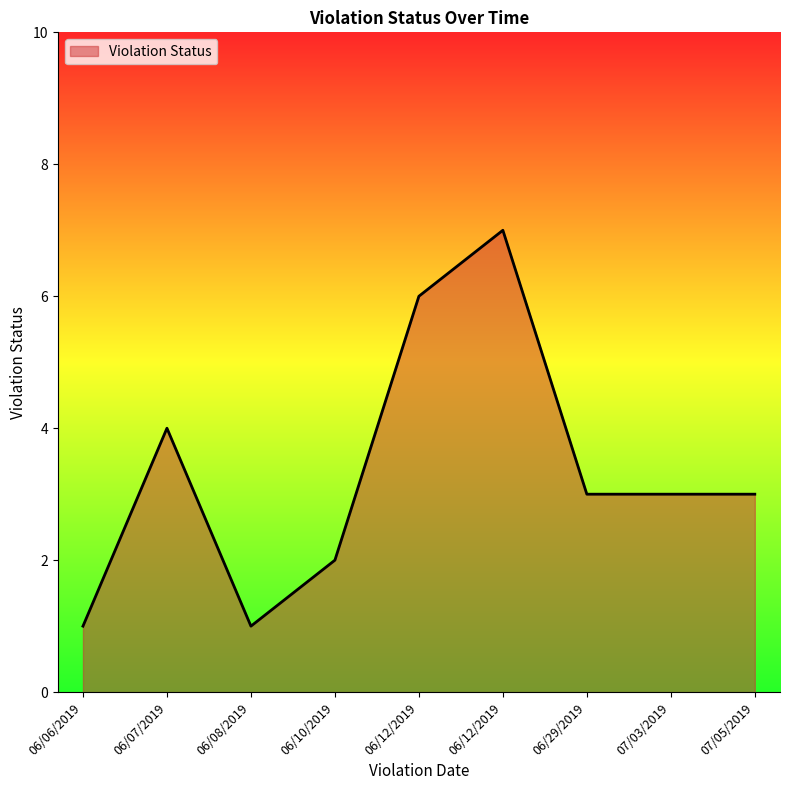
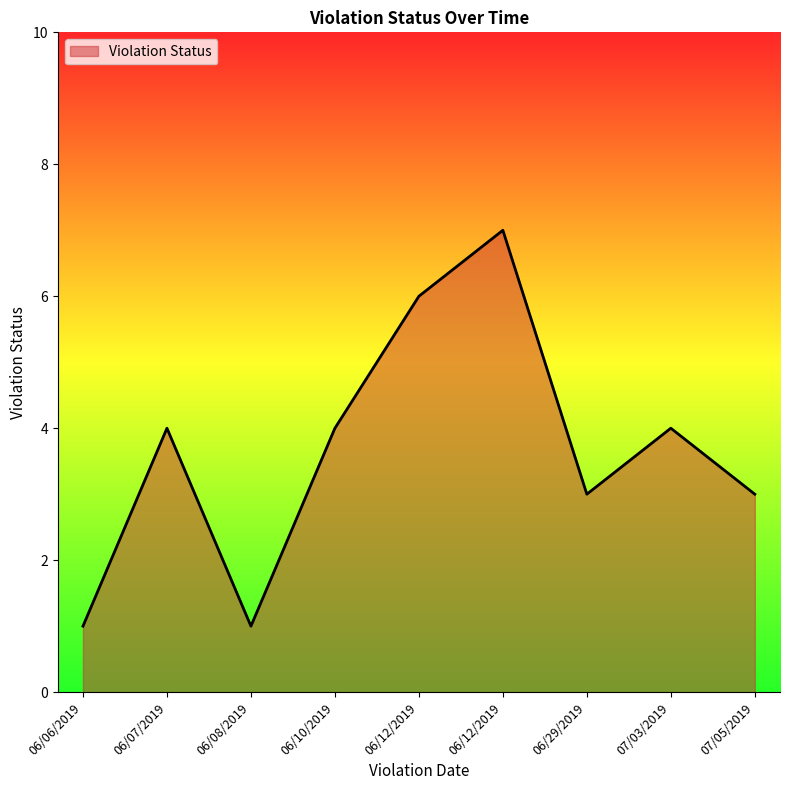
  {
    "06/06/2019": 1,
    "06/07/2019": 4,
    "06/08/2019": 1,
-   "06/10/2019": 2,
+   "06/10/2019": 4,
    "06/29/2019": 3,
-   "07/03/2019": 3,
+   "07/03/2019": 4,
    "07/05/2019": 3
  }
